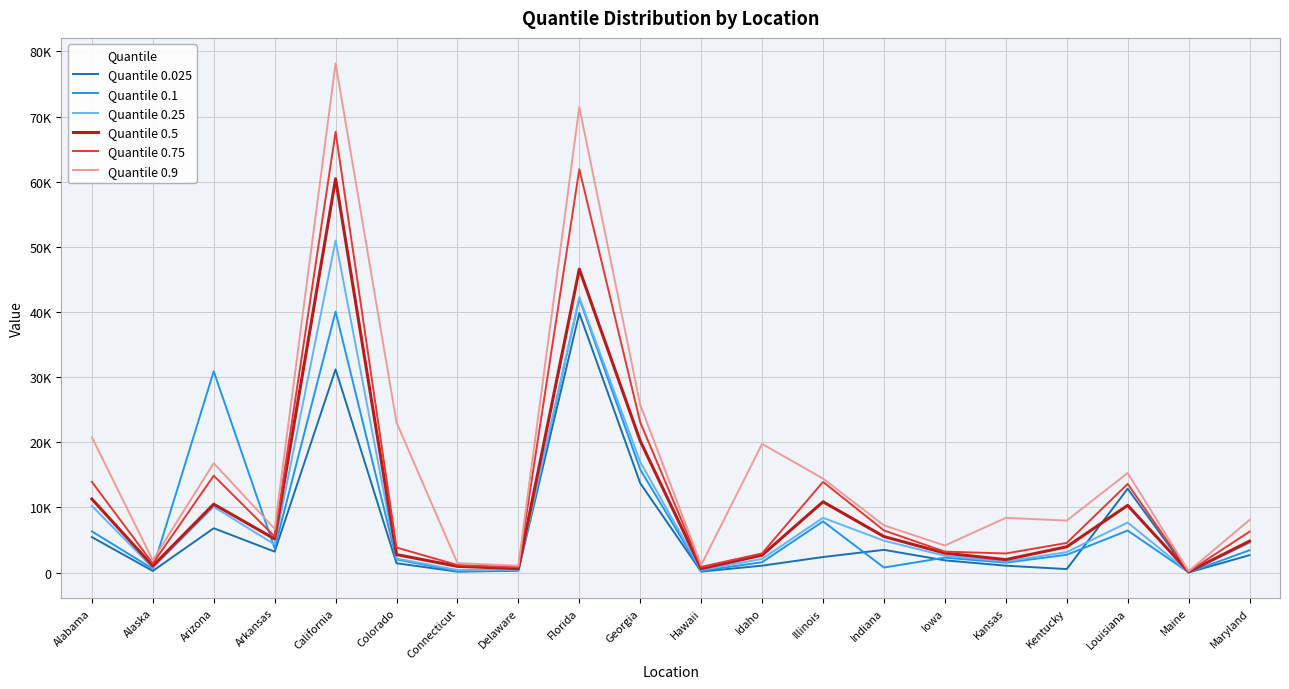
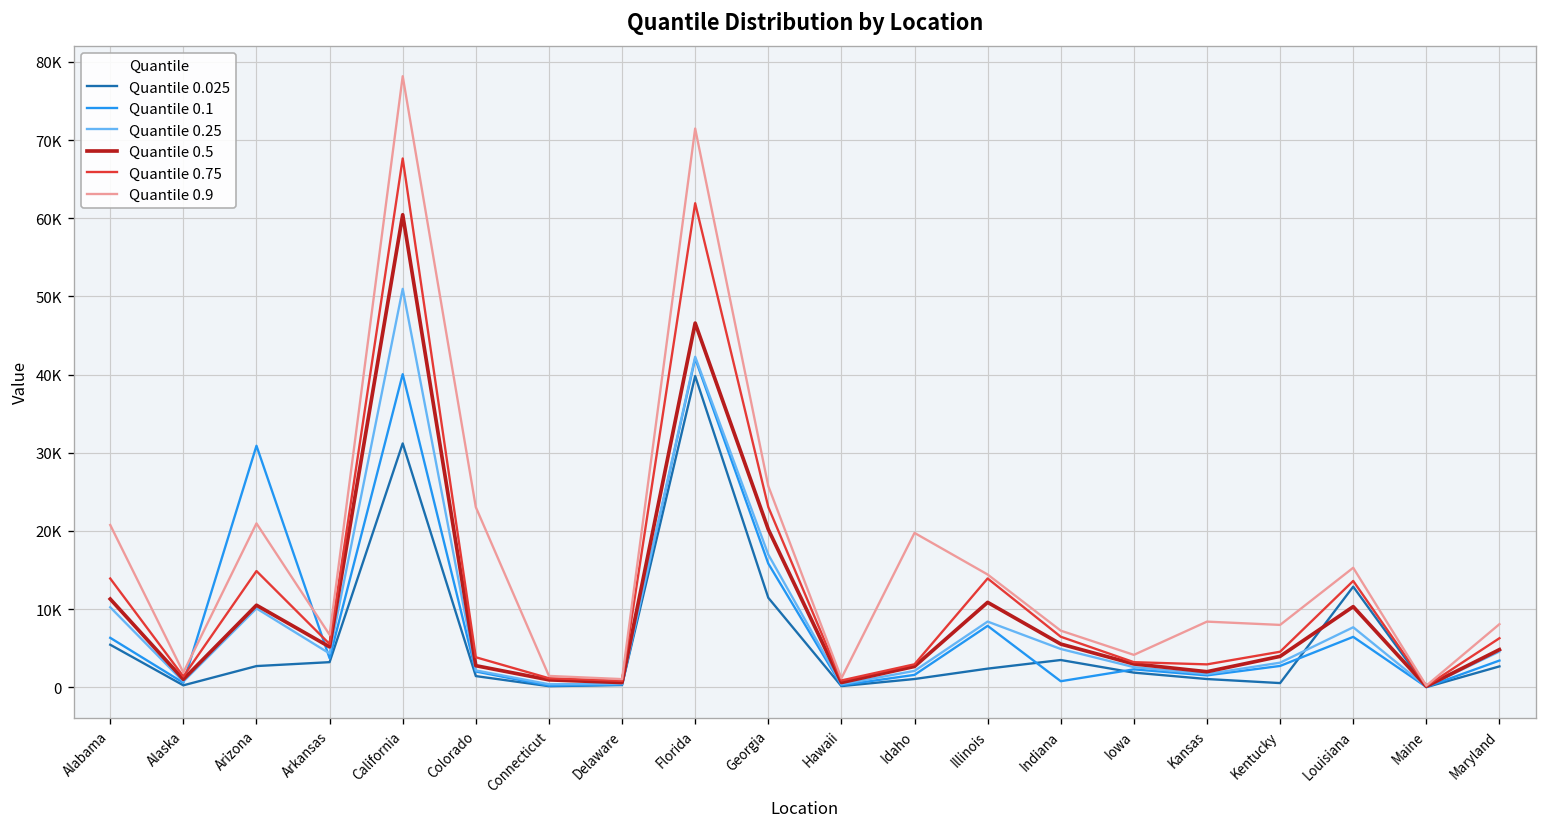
  {
    "Quantile 0.025": {
      "Alabama": 5000,
-     "Arizona": 7000,
+     "Arizona": 3000,
      "Arkansas": 3000,
      "California": 31000,
      "Colorado": 1000,
      "Florida": 40000,
-     "Georgia": 14000,
+     "Georgia": 11000,
      "Idaho": 1000,
      "Illinois": 2000,
      "Indiana": 3000,
      "Iowa": 2000,
      "Kansas": 1000,
      "Kentucky": 1000,
      "Louisiana": 13000,
      "Maryland": 3000
    },
    "Quantile 0.1": {
      "Alabama": 6000,
      "Arizona": 31000,
      "Arkansas": 4000,
      "California": 40000,
      "Georgia": 16000,
      "Idaho": 2000,
      "Illinois": 8000,
      "Indiana": 1000,
      "Kentucky": 3000,
      "Louisiana": 6000,
      "Maryland": 3000
    },
    "Quantile 0.25": {
      "Alabama": 10000,
      "Arizona": 10000,
      "Arkansas": 4000,
      "California": 51000,
      "Georgia": 17000,
      "Idaho": 2000,
      "Illinois": 8000,
      "Indiana": 5000,
      "Kentucky": 3000,
      "Louisiana": 8000
    },
    "Quantile 0.9": {
      "Alabama": 21000,
      "Alaska": 2000,
-     "Arizona": 17000,
+     "Arizona": 21000,
      "Arkansas": 7000,
      "California": 78000,
      "Colorado": 23000,
      "Florida": 71000,
      "Georgia": 26000,
      "Idaho": 20000,
      "Illinois": 14000,
      "Indiana": 7000,
      "Iowa": 4000,
      "Kansas": 8000,
      "Kentucky": 8000,
      "Louisiana": 15000,
      "Maryland": 8000
    }
  }
